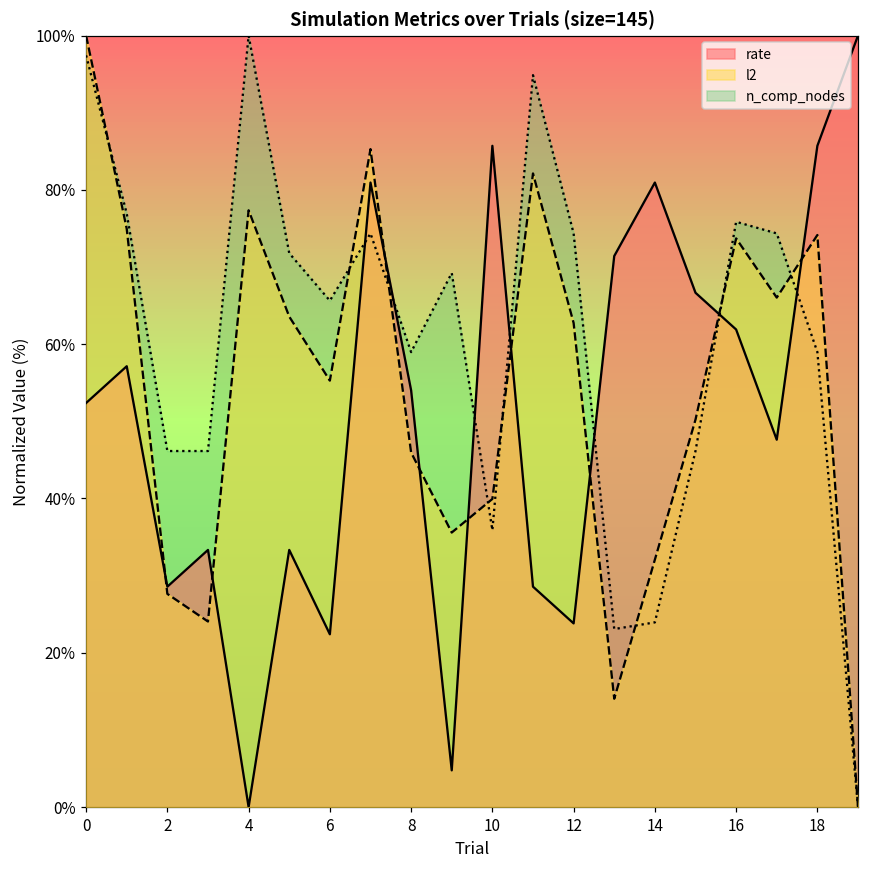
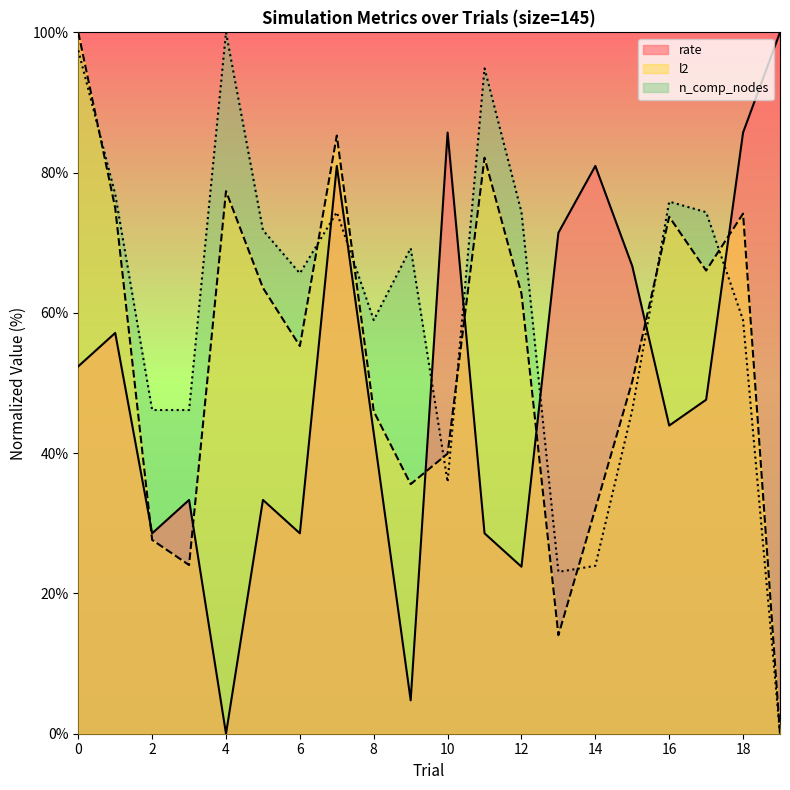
  {
    "rate": {
      "0": "52%",
      "2": "29%",
      "4": "0%",
-     "6": "22%",
-     "8": "54%",
+     "6": "29%",
+     "8": "43%",
      "10": "86%",
      "12": "24%",
      "14": "81%",
-     "16": "62%",
+     "16": "44%",
      "18": "86%"
    },
    "l2": {
      "0": "100%",
      "2": "28%",
      "4": "77%",
      "6": "55%",
      "8": "46%",
      "10": "40%",
      "12": "63%",
      "14": "32%",
      "16": "74%",
      "18": "74%"
    },
    "n_comp_nodes": {
      "0": "97%",
      "2": "46%",
      "4": "100%",
      "6": "66%",
      "8": "59%",
      "10": "36%",
      "12": "74%",
      "14": "24%",
      "16": "76%",
      "18": "59%"
    }
  }
